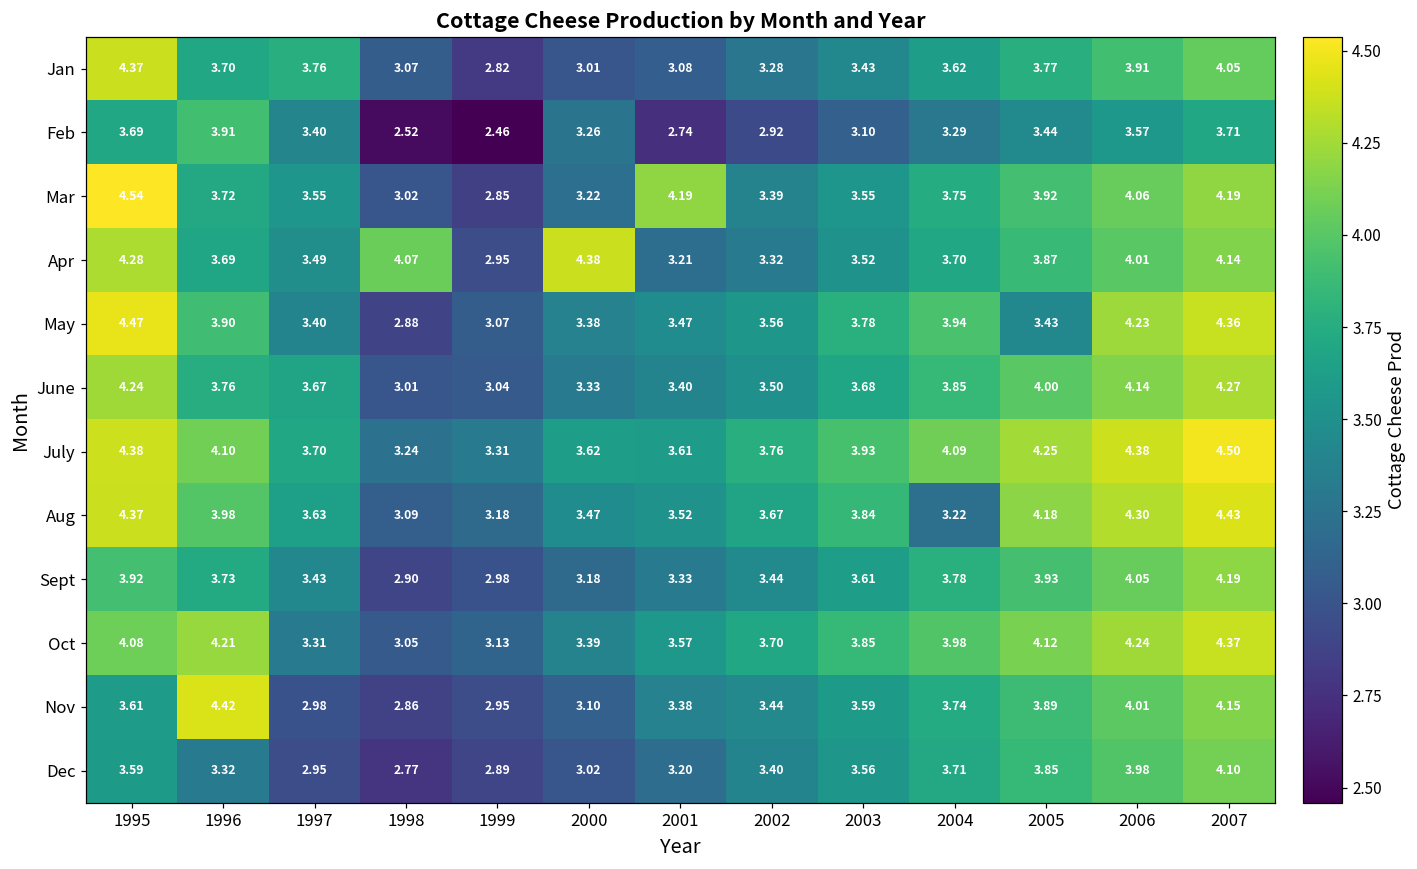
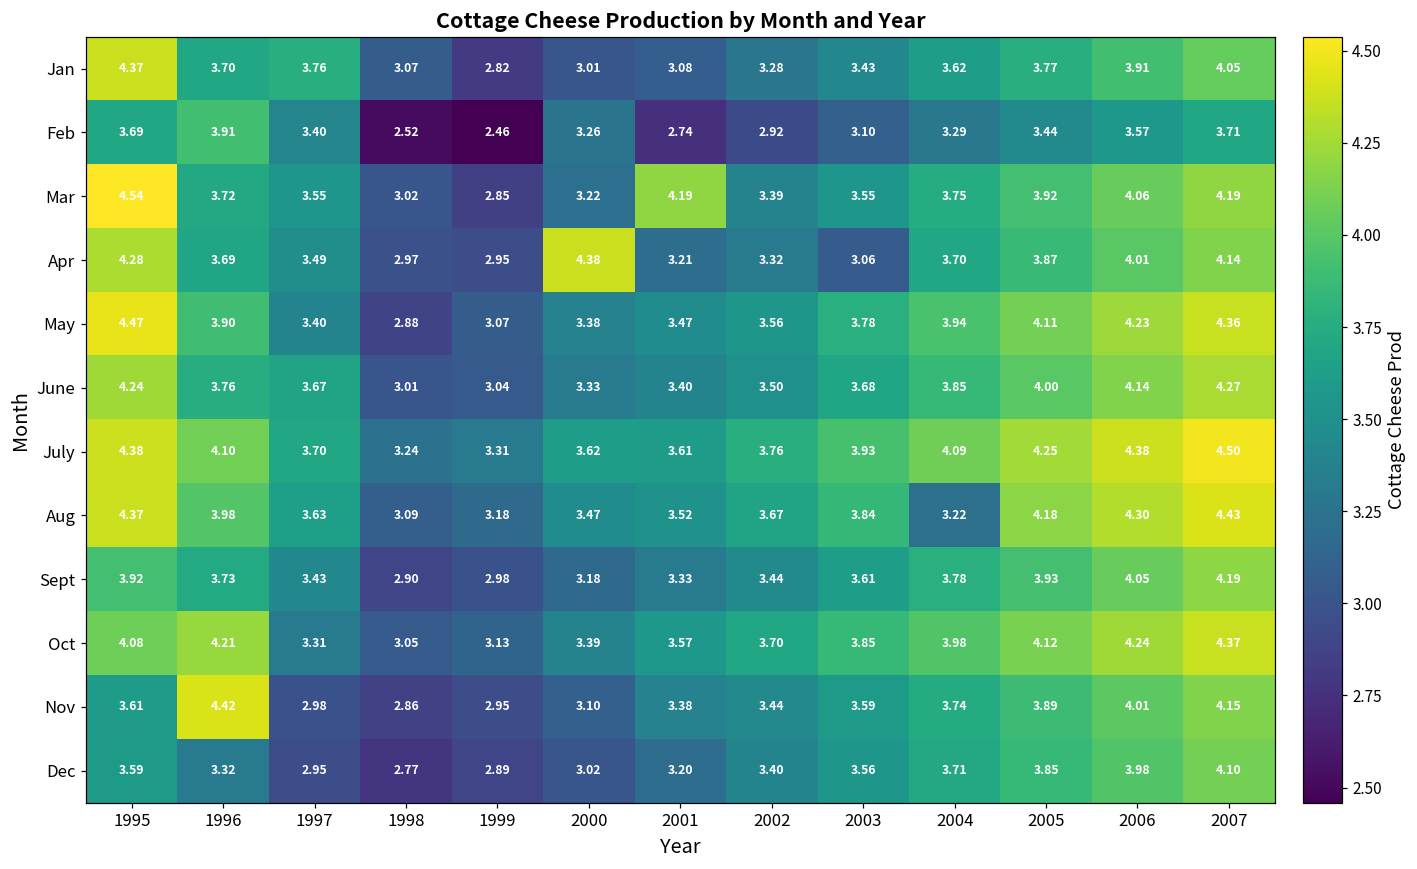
  {
    "Jan": {
      "1995": 4.37,
      "1996": 3.70,
      "1997": 3.76,
      "1998": 3.07,
      "1999": 2.82,
      "2000": 3.01,
      "2001": 3.08,
      "2002": 3.28,
      "2003": 3.43,
      "2004": 3.62,
      "2005": 3.77,
      "2006": 3.91,
      "2007": 4.05
    },
    "Feb": {
      "1995": 3.69,
      "1996": 3.91,
      "1997": 3.40,
      "1998": 2.52,
      "1999": 2.46,
      "2000": 3.26,
      "2001": 2.74,
      "2002": 2.92,
      "2003": 3.10,
      "2004": 3.29,
      "2005": 3.44,
      "2006": 3.57,
      "2007": 3.71
    },
    "Mar": {
      "1995": 4.54,
      "1996": 3.72,
      "1997": 3.55,
      "1998": 3.02,
      "1999": 2.85,
      "2000": 3.22,
      "2001": 4.19,
      "2002": 3.39,
      "2003": 3.55,
      "2004": 3.75,
      "2005": 3.92,
      "2006": 4.06,
      "2007": 4.19
    },
    "Apr": {
      "1995": 4.28,
      "1996": 3.69,
      "1997": 3.49,
-     "1998": 4.07,
+     "1998": 2.97,
      "1999": 2.95,
      "2000": 4.38,
      "2001": 3.21,
      "2002": 3.32,
-     "2003": 3.52,
+     "2003": 3.06,
      "2004": 3.70,
      "2005": 3.87,
      "2006": 4.01,
      "2007": 4.14
    },
    "May": {
      "1995": 4.47,
      "1996": 3.90,
      "1997": 3.40,
      "1998": 2.88,
      "1999": 3.07,
      "2000": 3.38,
      "2001": 3.47,
      "2002": 3.56,
      "2003": 3.78,
      "2004": 3.94,
-     "2005": 3.43,
+     "2005": 4.11,
      "2006": 4.23,
      "2007": 4.36
    },
    "June": {
      "1995": 4.24,
      "1996": 3.76,
      "1997": 3.67,
      "1998": 3.01,
      "1999": 3.04,
      "2000": 3.33,
      "2001": 3.40,
      "2002": 3.50,
      "2003": 3.68,
      "2004": 3.85,
      "2005": 4.00,
      "2006": 4.14,
      "2007": 4.27
    },
    "July": {
      "1995": 4.38,
      "1996": 4.10,
      "1997": 3.70,
      "1998": 3.24,
      "1999": 3.31,
      "2000": 3.62,
      "2001": 3.61,
      "2002": 3.76,
      "2003": 3.93,
      "2004": 4.09,
      "2005": 4.25,
      "2006": 4.38,
      "2007": 4.50
    },
    "Aug": {
      "1995": 4.37,
      "1996": 3.98,
      "1997": 3.63,
      "1998": 3.09,
      "1999": 3.18,
      "2000": 3.47,
      "2001": 3.52,
      "2002": 3.67,
      "2003": 3.84,
      "2004": 3.22,
      "2005": 4.18,
      "2006": 4.30,
      "2007": 4.43
    },
    "Sept": {
      "1995": 3.92,
      "1996": 3.73,
      "1997": 3.43,
      "1998": 2.90,
      "1999": 2.98,
      "2000": 3.18,
      "2001": 3.33,
      "2002": 3.44,
      "2003": 3.61,
      "2004": 3.78,
      "2005": 3.93,
      "2006": 4.05,
      "2007": 4.19
    },
    "Oct": {
      "1995": 4.08,
      "1996": 4.21,
      "1997": 3.31,
      "1998": 3.05,
      "1999": 3.13,
      "2000": 3.39,
      "2001": 3.57,
      "2002": 3.70,
      "2003": 3.85,
      "2004": 3.98,
      "2005": 4.12,
      "2006": 4.24,
      "2007": 4.37
    },
    "Nov": {
      "1995": 3.61,
      "1996": 4.42,
      "1997": 2.98,
      "1998": 2.86,
      "1999": 2.95,
      "2000": 3.10,
      "2001": 3.38,
      "2002": 3.44,
      "2003": 3.59,
      "2004": 3.74,
      "2005": 3.89,
      "2006": 4.01,
      "2007": 4.15
    },
    "Dec": {
      "1995": 3.59,
      "1996": 3.32,
      "1997": 2.95,
      "1998": 2.77,
      "1999": 2.89,
      "2000": 3.02,
      "2001": 3.20,
      "2002": 3.40,
      "2003": 3.56,
      "2004": 3.71,
      "2005": 3.85,
      "2006": 3.98,
      "2007": 4.10
    }
  }
